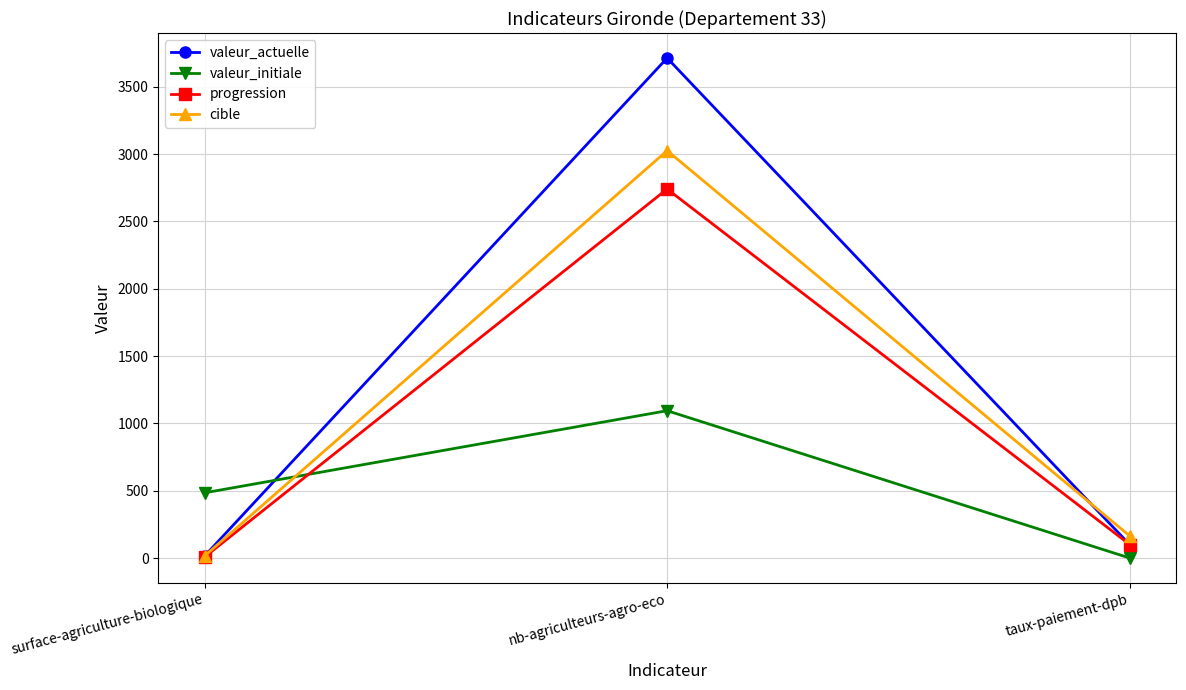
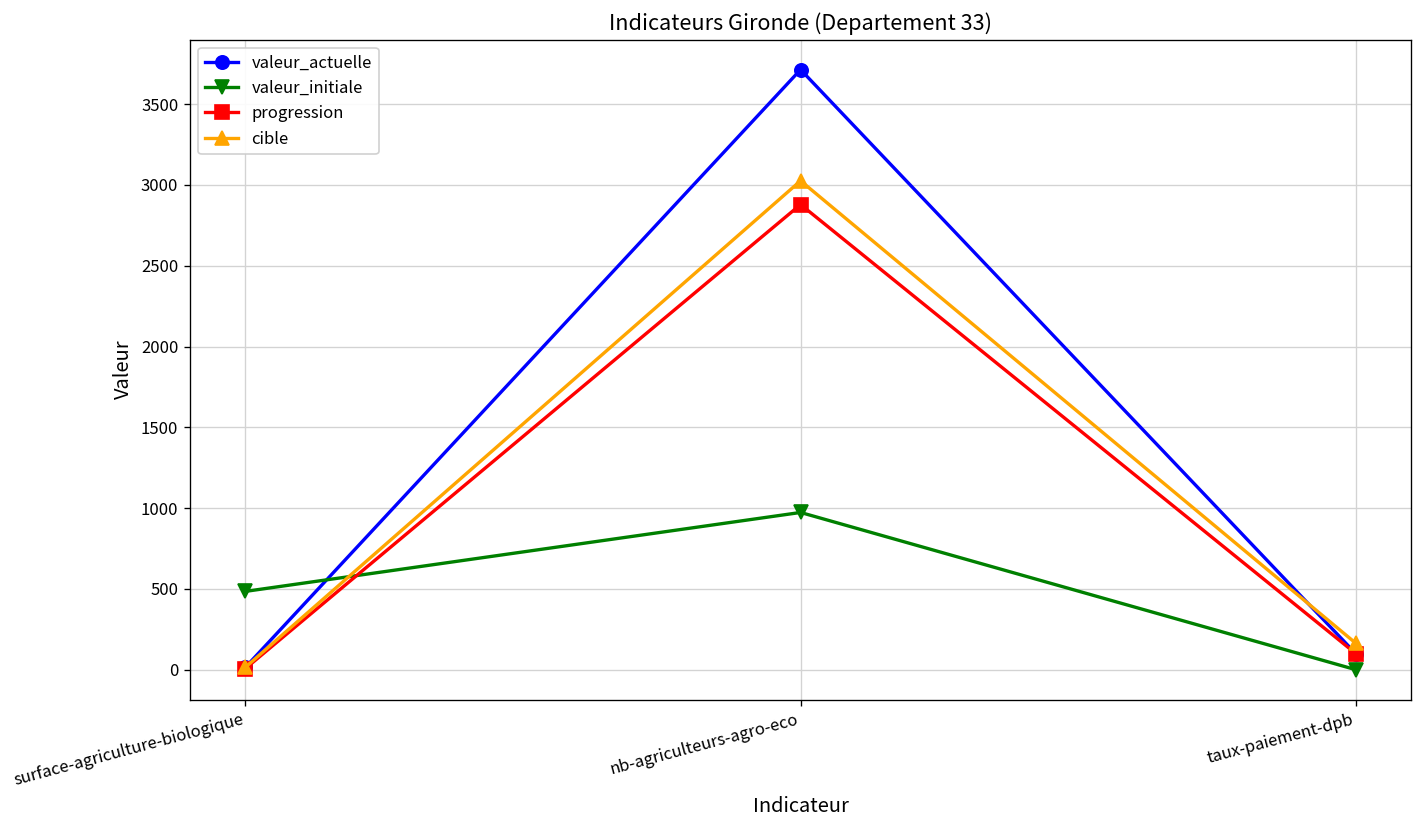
  {
    "valeur_actuelle": {
      "nb-agriculteurs-agro-eco": 3710
    },
    "valeur_initiale": {
      "surface-agriculture-biologique": 480,
-     "nb-agriculteurs-agro-eco": 1090,
+     "nb-agriculteurs-agro-eco": 970,
      "taux-paiement-dpb": 0
    },
    "progression": {
-     "nb-agriculteurs-agro-eco": 2740
+     "nb-agriculteurs-agro-eco": 2880
    },
    "cible": {
      "nb-agriculteurs-agro-eco": 3030,
      "taux-paiement-dpb": 160
    }
  }
